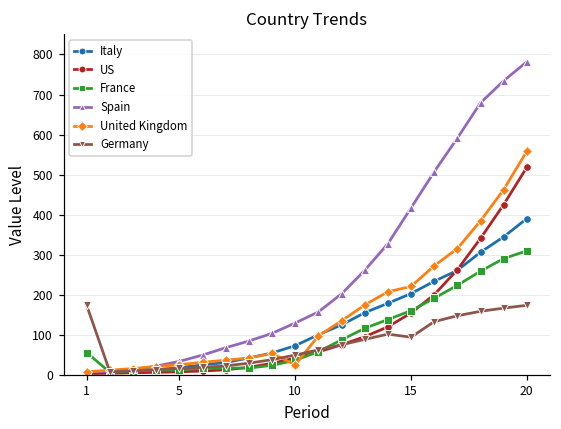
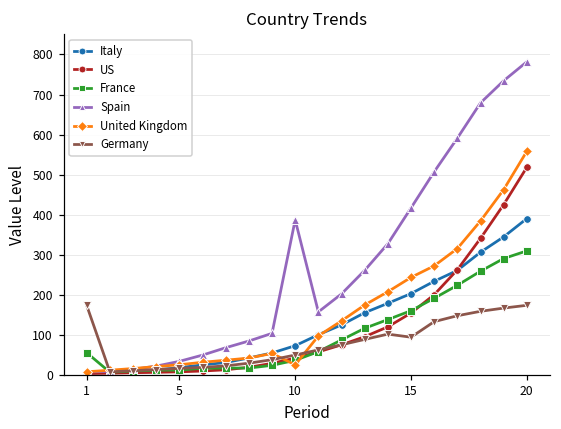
  {
    "Italy": {
      "10": 70,
      "15": 200,
      "20": 390
    },
    "US": {
      "20": 520
    },
    "France": {
      "1": 60,
      "20": 310
    },
    "Spain": {
      "5": 30,
-     "10": 130,
+     "10": 390,
      "15": 420,
      "20": 780
    },
    "United Kingdom": {
      "5": 30,
      "10": 20,
-     "15": 220,
+     "15": 240,
      "20": 560
    },
    "Germany": {
      "1": 170,
      "10": 50,
      "15": 90,
      "20": 170
    }
  }
